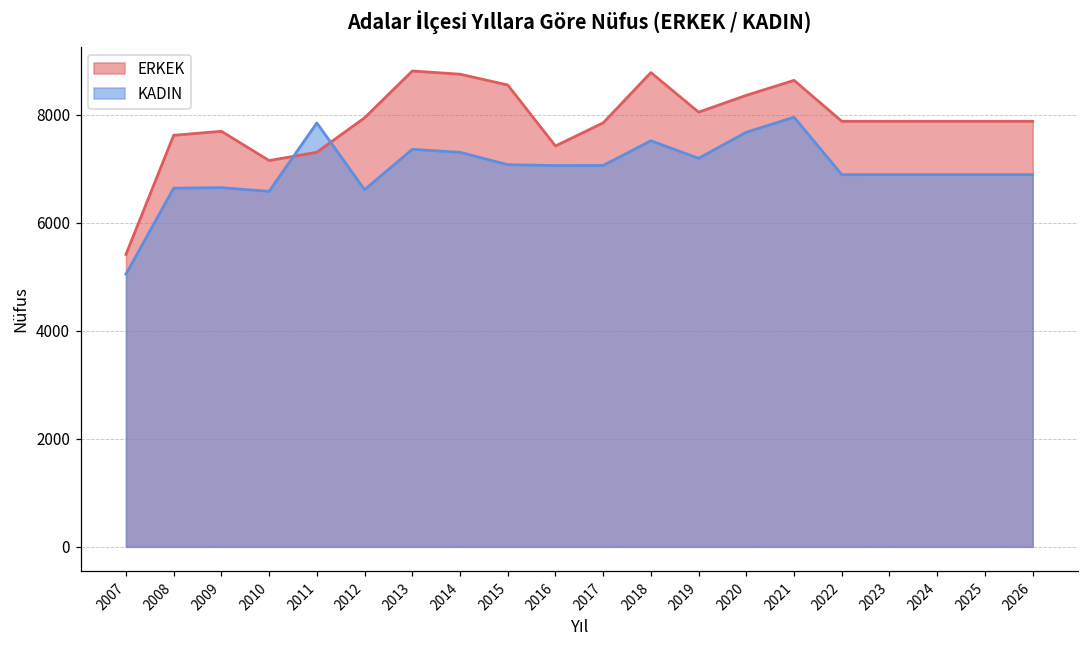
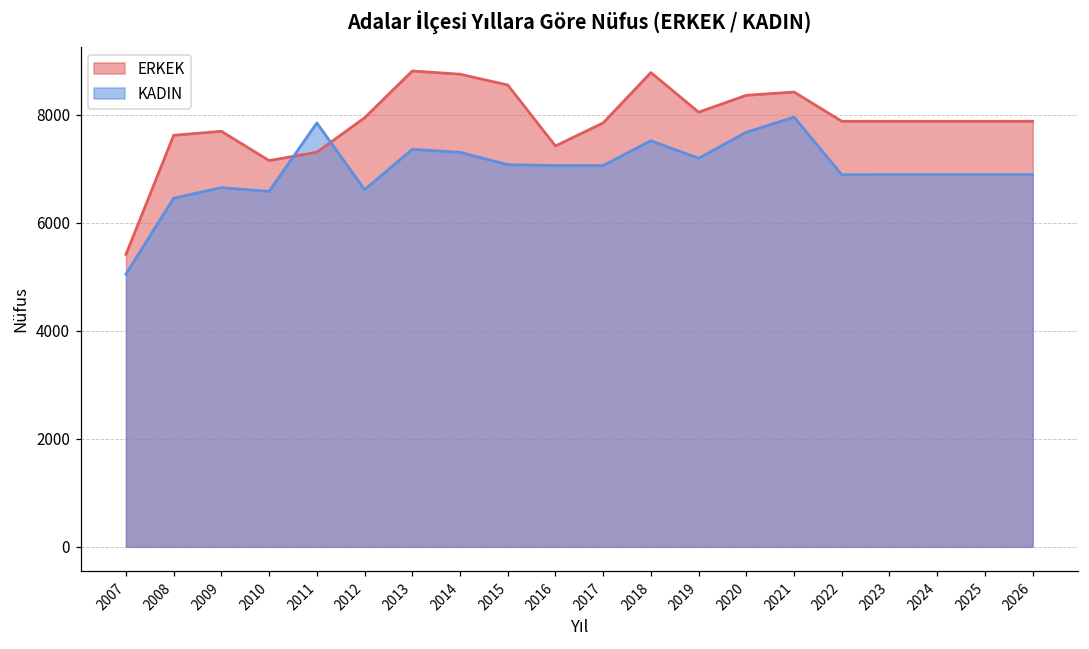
  {
    "ERKEK": {
      "2007": 5400,
      "2008": 7600,
      "2009": 7700,
      "2010": 7200,
      "2011": 7300,
      "2012": 7900,
      "2013": 8800,
      "2014": 8700,
      "2015": 8500,
      "2016": 7400,
      "2017": 7800,
      "2018": 8800,
      "2019": 8000,
      "2020": 8400,
-     "2021": 8600,
+     "2021": 8400,
      "2022": 7900,
      "2023": 7900,
      "2024": 7900,
      "2025": 7900,
      "2026": 7900
    },
    "KADIN": {
      "2007": 5000,
-     "2008": 6600,
+     "2008": 6500,
      "2009": 6600,
      "2010": 6600,
      "2011": 7800,
      "2012": 6600,
      "2013": 7400,
      "2014": 7300,
      "2015": 7100,
      "2016": 7100,
      "2017": 7100,
      "2018": 7500,
      "2019": 7200,
      "2020": 7700,
      "2021": 8000,
      "2022": 6900,
      "2023": 6900,
      "2024": 6900,
      "2025": 6900,
      "2026": 6900
    }
  }
